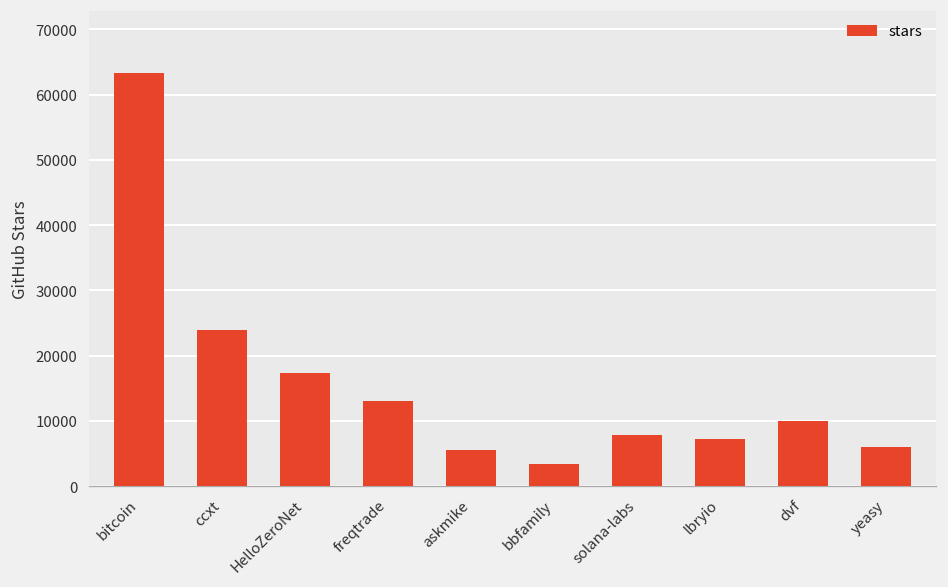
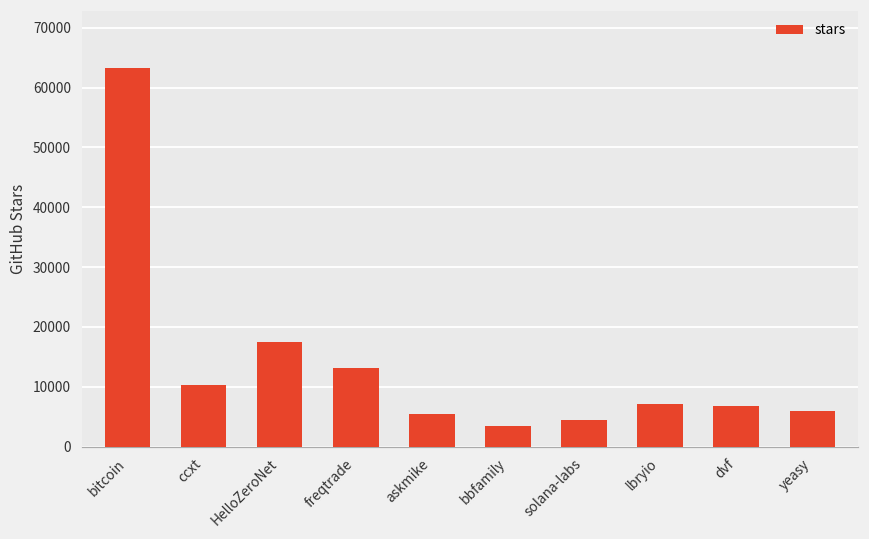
  {
    "bitcoin": 63000,
-   "ccxt": 24000,
+   "ccxt": 10000,
    "HelloZeroNet": 17000,
    "freqtrade": 13000,
    "askmike": 5000,
    "bbfamily": 3000,
-   "solana-labs": 8000,
+   "solana-labs": 4000,
    "lbryio": 7000,
-   "dvf": 10000,
+   "dvf": 7000,
    "yeasy": 6000
  }
